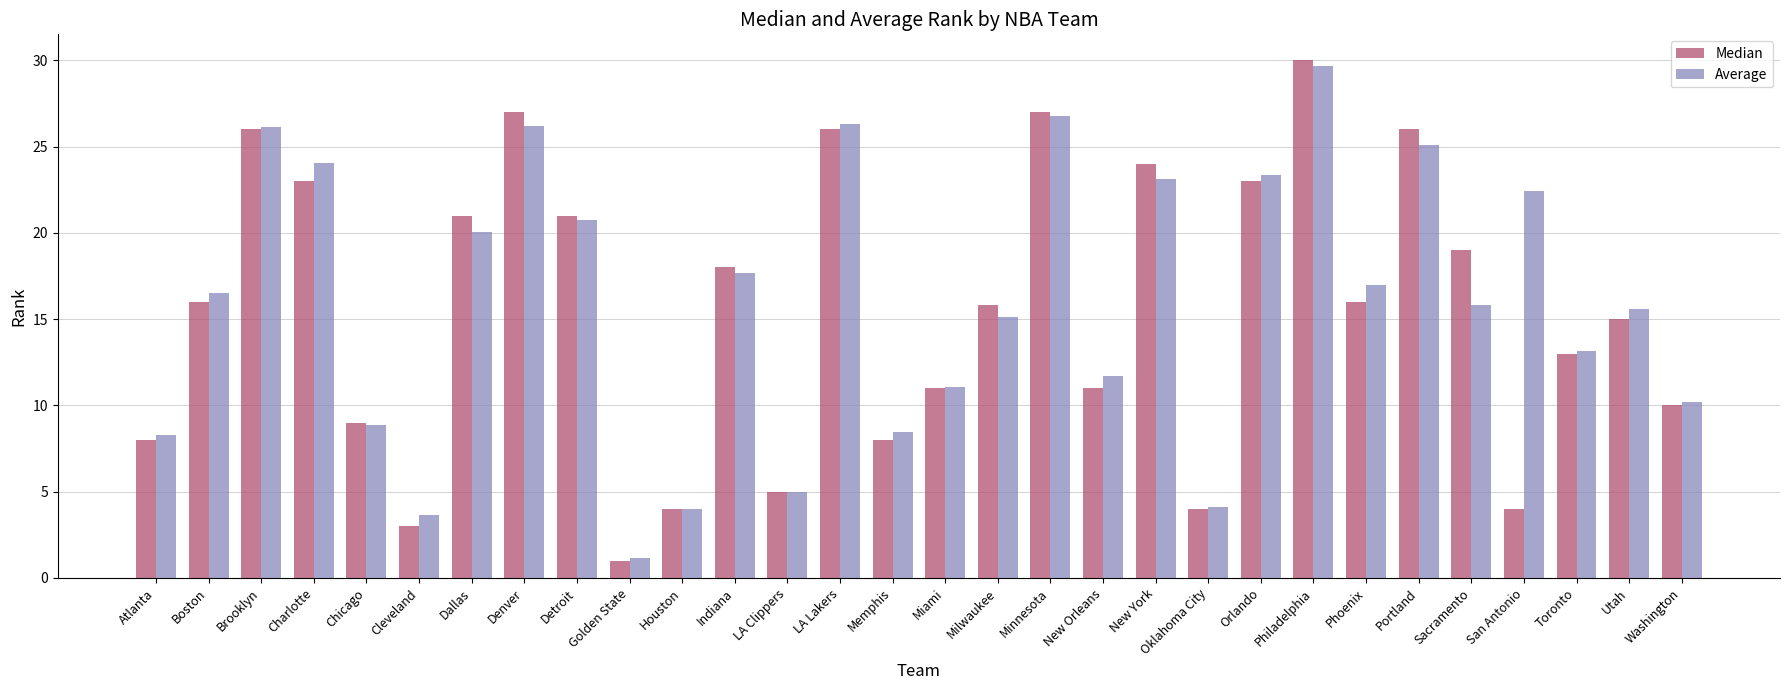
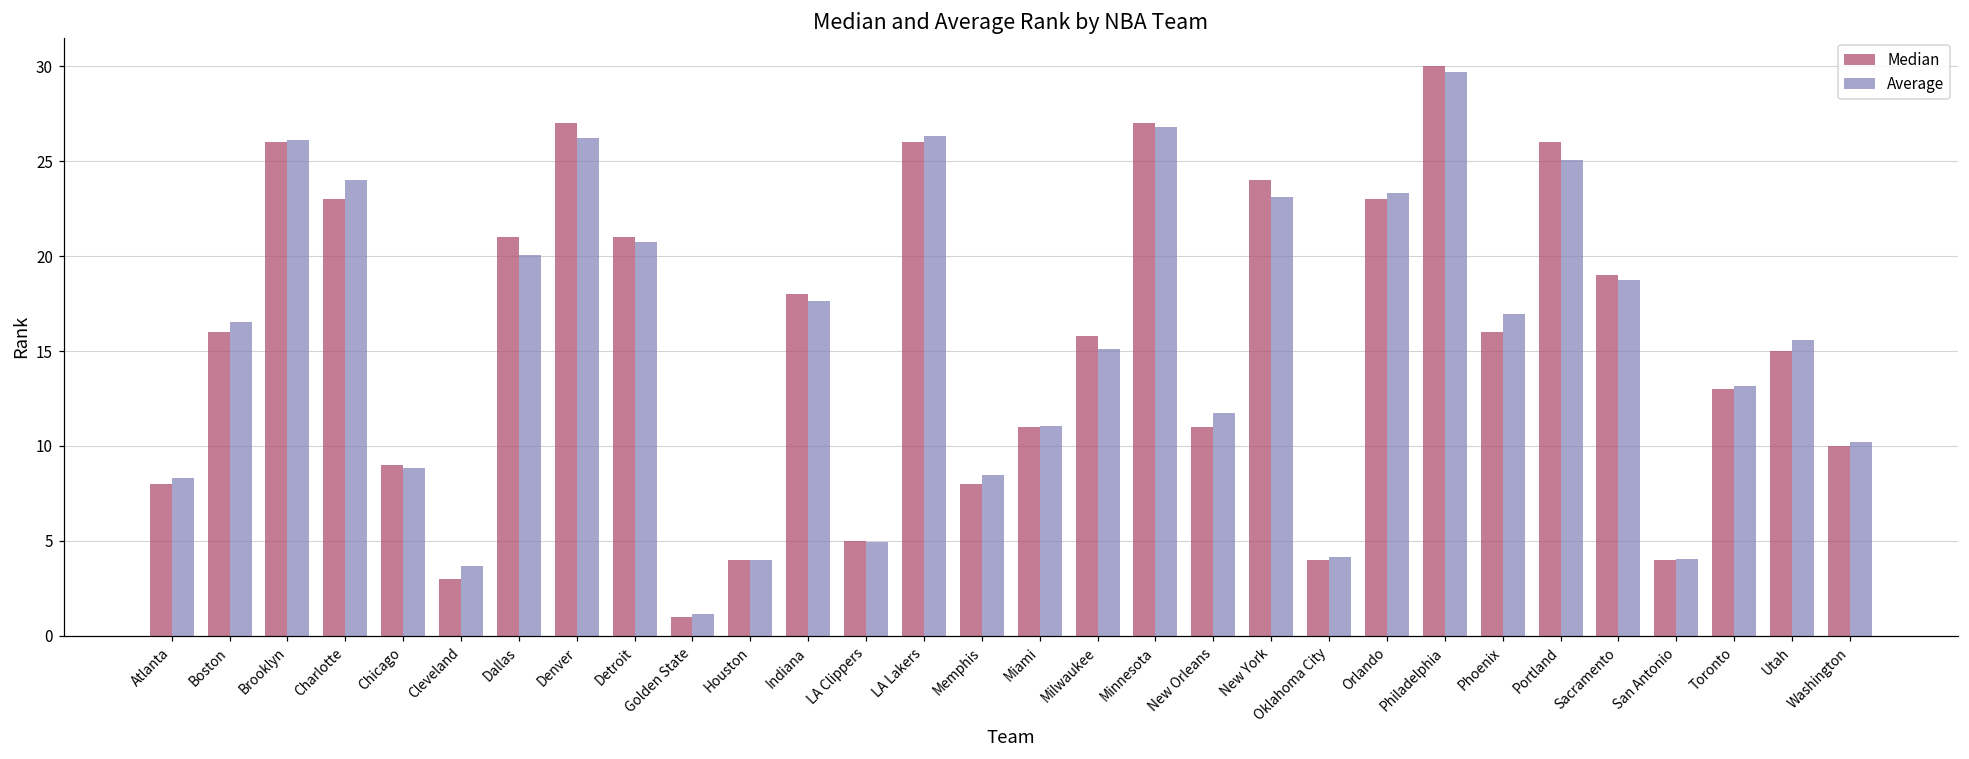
  {
    "Median": {
      "Atlanta": 8.0,
      "Boston": 16.0,
      "Brooklyn": 26.0,
      "Charlotte": 23.0,
      "Chicago": 9.0,
      "Cleveland": 3.0,
      "Dallas": 21.0,
      "Denver": 27.0,
      "Detroit": 21.0,
      "Golden State": 1.0,
      "Houston": 4.0,
      "Indiana": 18.0,
      "LA Clippers": 5.0,
      "LA Lakers": 26.0,
      "Memphis": 8.0,
      "Miami": 11.0,
      "Milwaukee": 15.8,
      "Minnesota": 27.0,
      "New Orleans": 11.0,
      "New York": 24.0,
      "Oklahoma City": 4.0,
      "Orlando": 23.0,
      "Philadelphia": 30.0,
      "Phoenix": 16.0,
      "Portland": 26.0,
      "Sacramento": 19.0,
      "San Antonio": 4.0,
      "Toronto": 13.0,
      "Utah": 15.0,
      "Washington": 10.0
    },
    "Average": {
      "Atlanta": 8.3,
      "Boston": 16.5,
      "Brooklyn": 26.1,
      "Charlotte": 24.0,
      "Chicago": 8.9,
      "Cleveland": 3.7,
      "Dallas": 20.1,
      "Denver": 26.2,
      "Detroit": 20.8,
      "Golden State": 1.1,
      "Houston": 4.0,
      "Indiana": 17.7,
      "LA Clippers": 5.0,
      "LA Lakers": 26.3,
      "Memphis": 8.5,
      "Miami": 11.1,
      "Milwaukee": 15.1,
      "Minnesota": 26.8,
      "New Orleans": 11.7,
      "New York": 23.1,
      "Oklahoma City": 4.1,
      "Orlando": 23.3,
      "Philadelphia": 29.7,
      "Phoenix": 17.0,
      "Portland": 25.1,
-     "Sacramento": 15.8,
-     "San Antonio": 22.4,
+     "Sacramento": 18.8,
+     "San Antonio": 4.1,
      "Toronto": 13.1,
      "Utah": 15.6,
      "Washington": 10.2
    }
  }
